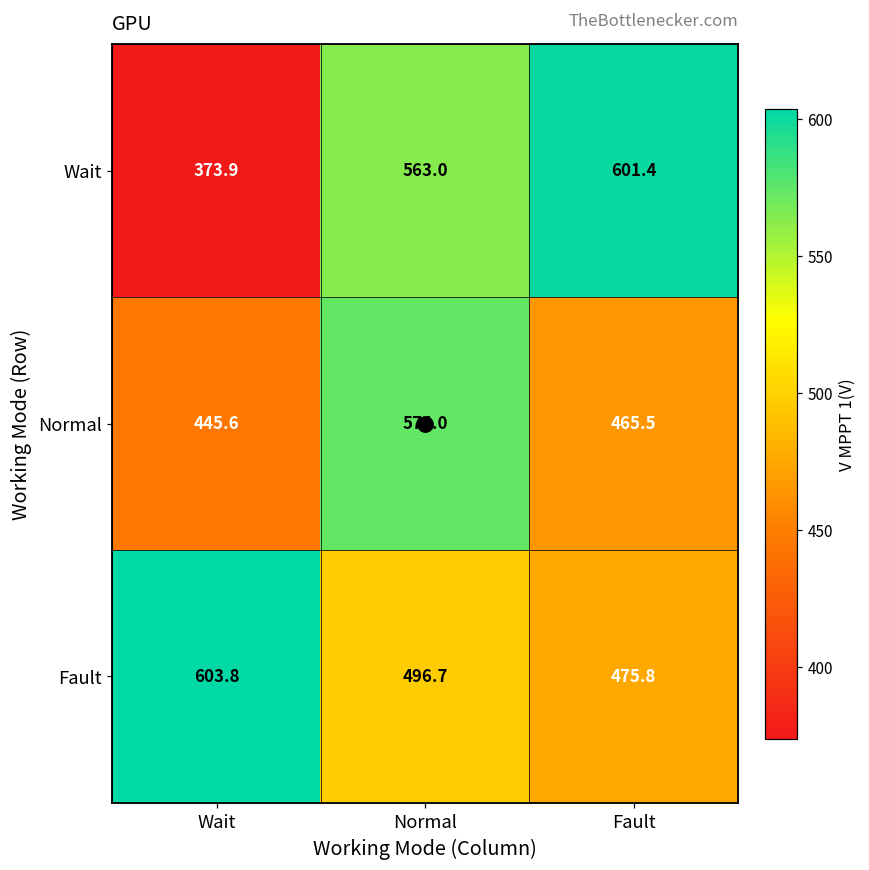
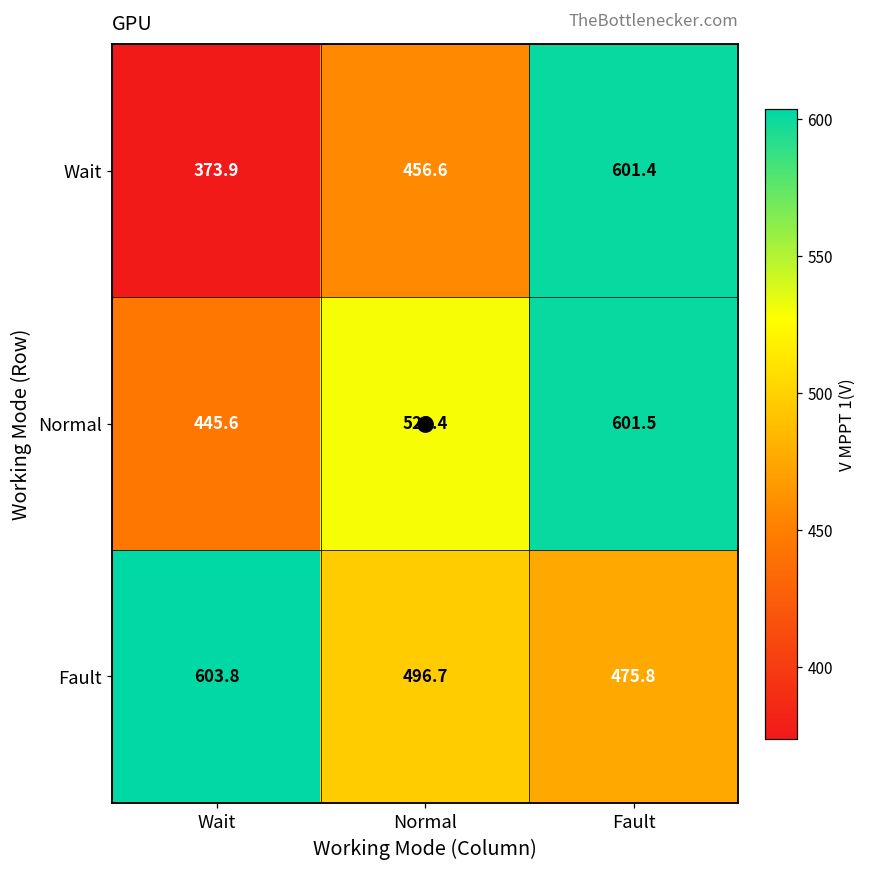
  {
    "Wait": {
      "Wait": 373.9,
-     "Normal": 563.0,
+     "Normal": 456.6,
      "Fault": 601.4
    },
    "Normal": {
      "Wait": 445.6,
-     "Normal": 574.0,
-     "Fault": 465.5
+     "Normal": 529.4,
+     "Fault": 601.5
    },
    "Fault": {
      "Wait": 603.8,
      "Normal": 496.7,
      "Fault": 475.8
    }
  }
